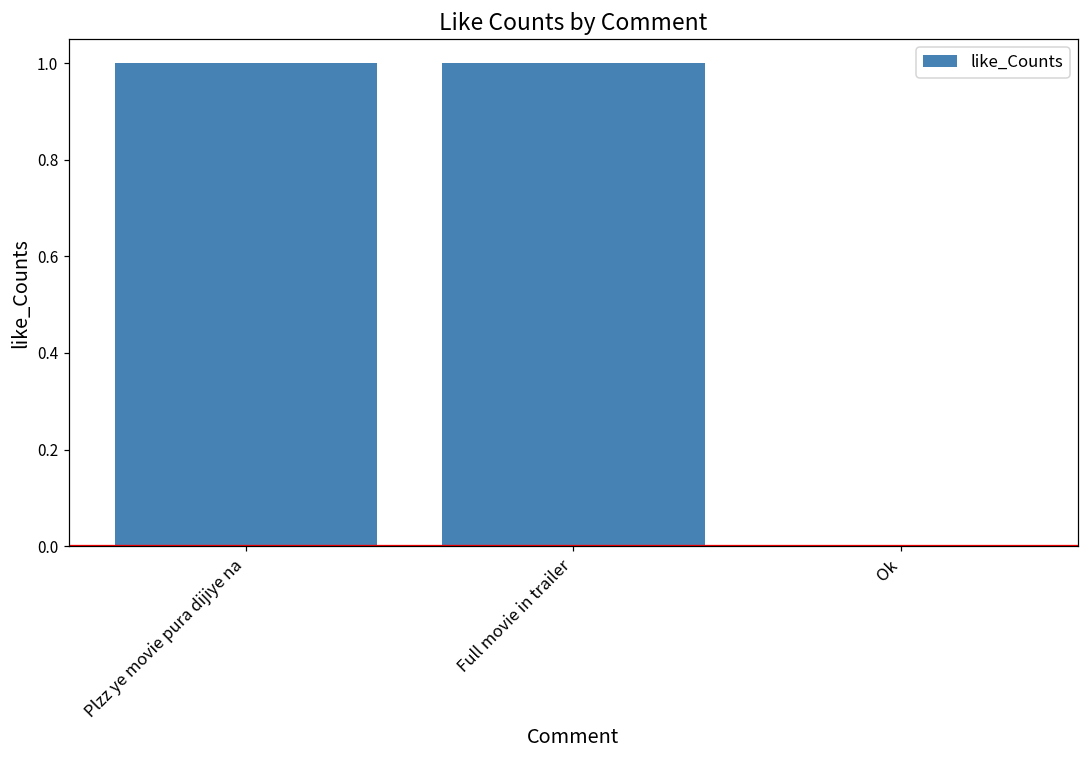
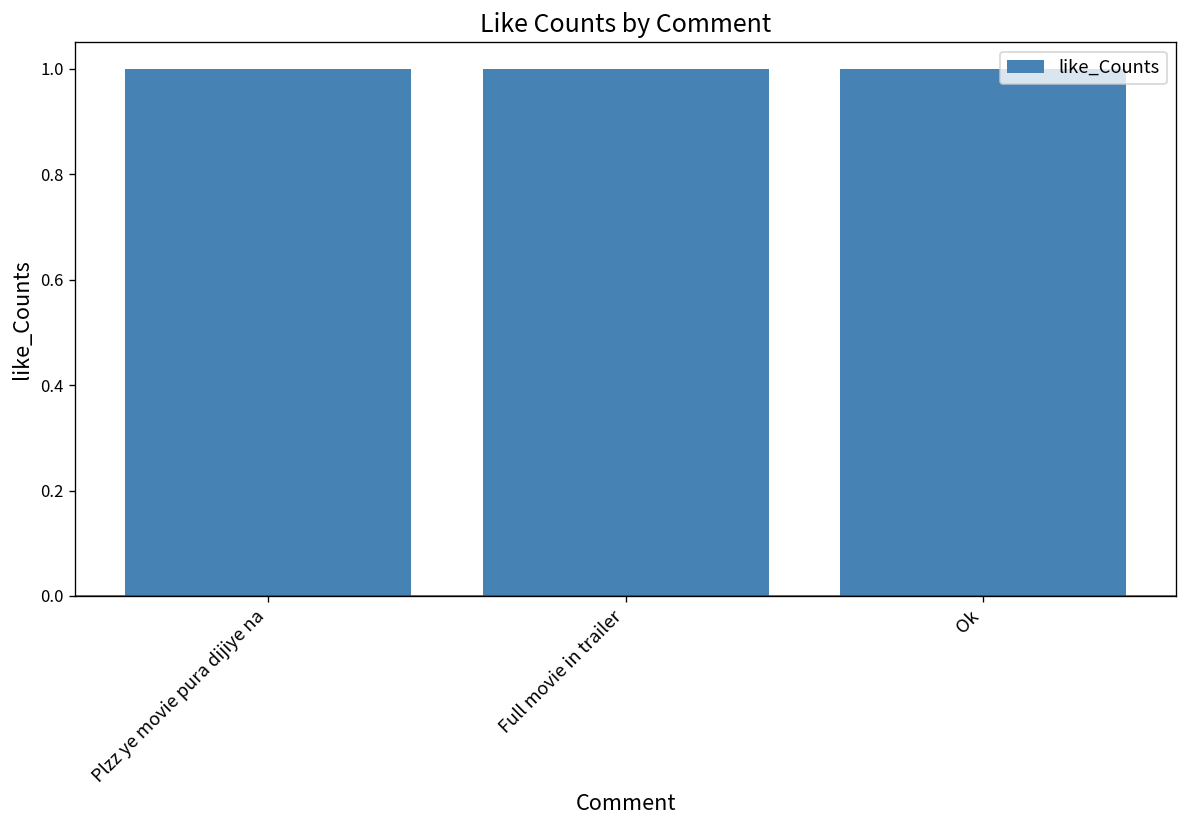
  {
    "Plzz ye movie pura dijiye na": 1,
    "Full movie in trailer": 1,
-   "Ok": 0
+   "Ok": 1
  }
